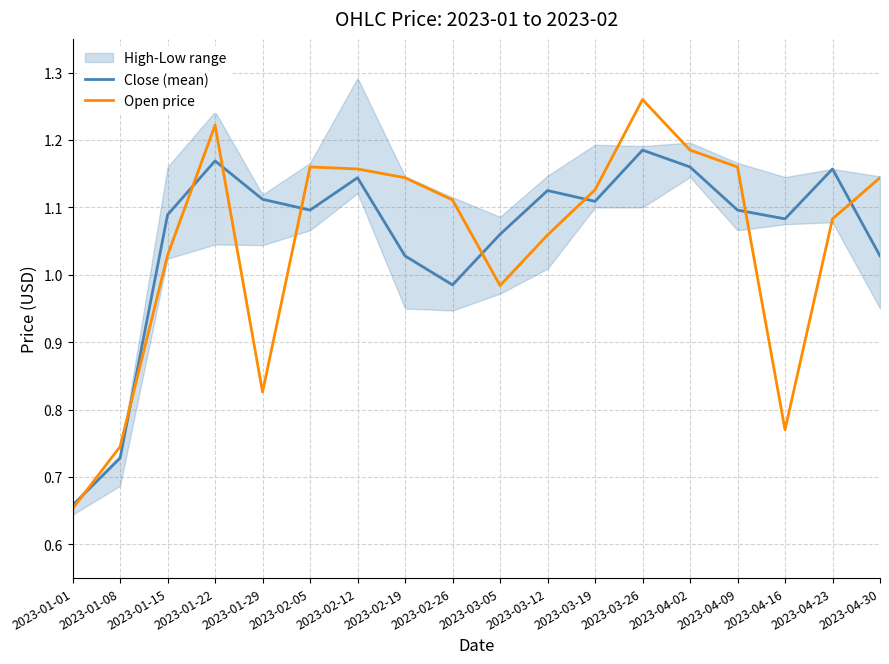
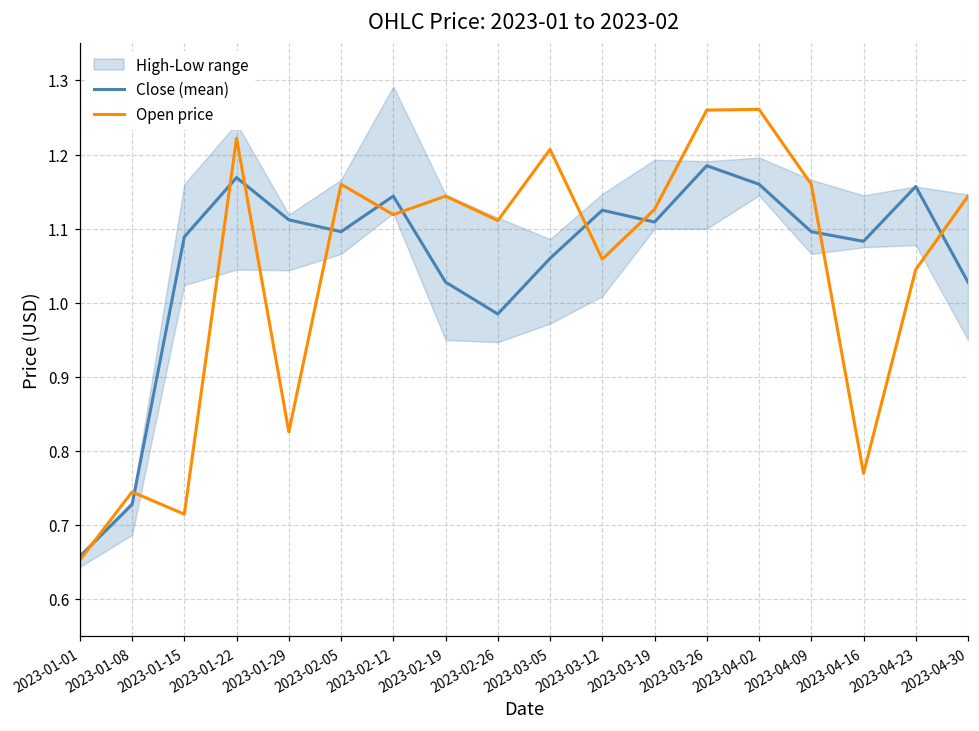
  {
    "Open price": {
      "2023-01-01": 0.65,
      "2023-01-08": 0.75,
-     "2023-01-15": 1.03,
+     "2023-01-15": 0.72,
      "2023-01-22": 1.22,
      "2023-01-29": 0.83,
      "2023-02-05": 1.16,
-     "2023-02-12": 1.16,
+     "2023-02-12": 1.12,
      "2023-02-26": 1.11,
-     "2023-03-05": 0.98,
+     "2023-03-05": 1.21,
      "2023-03-12": 1.06,
      "2023-03-19": 1.13,
      "2023-03-26": 1.26,
-     "2023-04-02": 1.19,
+     "2023-04-02": 1.26,
      "2023-04-09": 1.16,
      "2023-04-16": 0.77,
-     "2023-04-23": 1.08
+     "2023-04-23": 1.05
    }
  }
